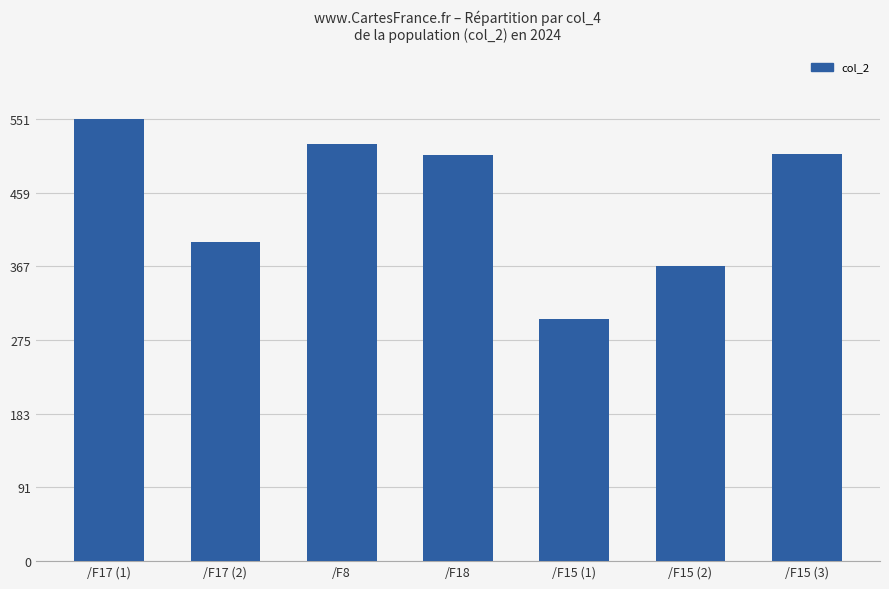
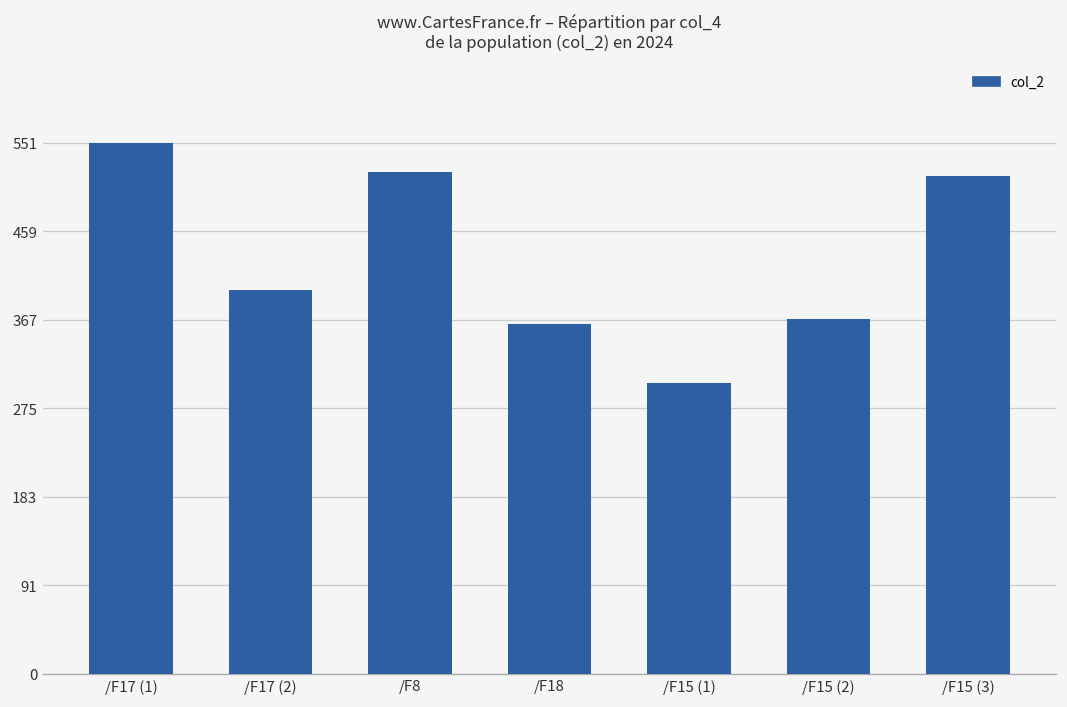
  {
    "/F17 (1)": 550,
    "/F17 (2)": 400,
    "/F8": 520,
-   "/F18": 510,
+   "/F18": 360,
    "/F15 (1)": 300,
    "/F15 (2)": 370,
-   "/F15 (3)": 510
+   "/F15 (3)": 520
  }
